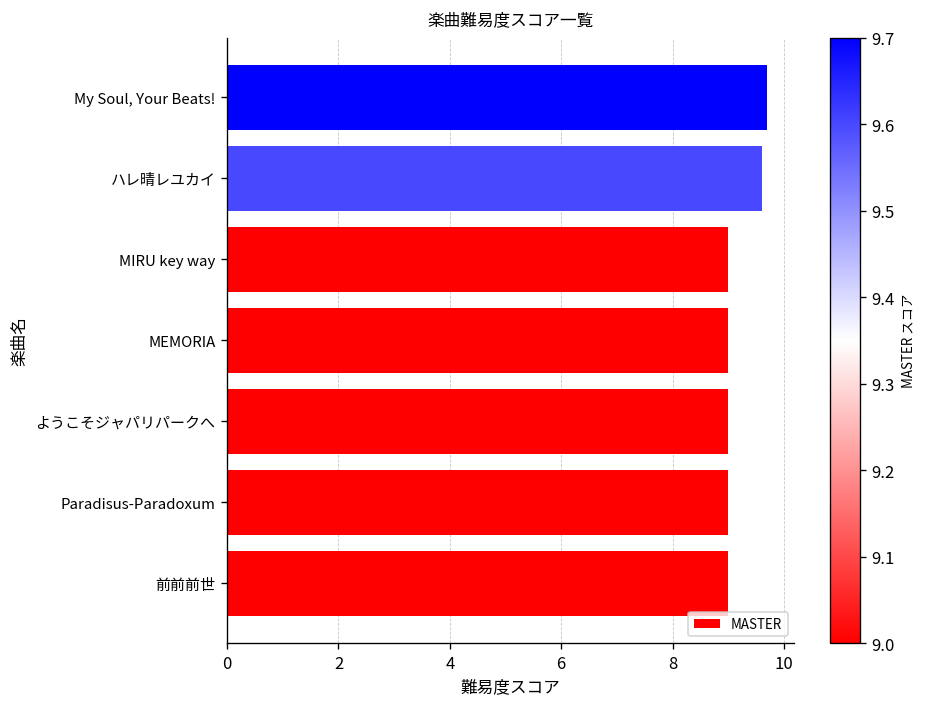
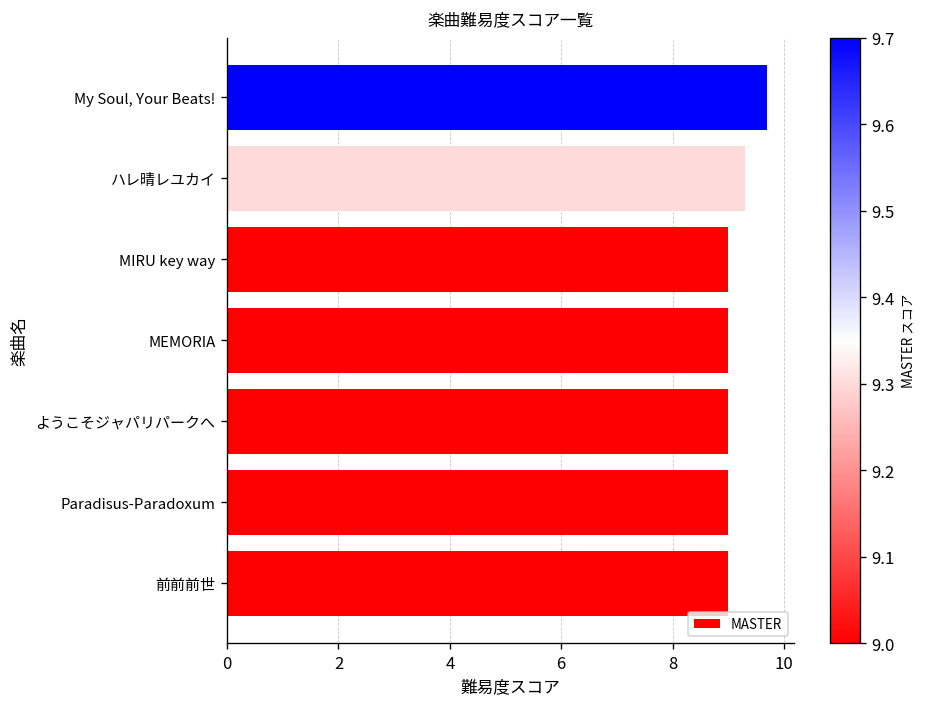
  {
    "My Soul, Your Beats!": 9.7,
-   "ハレ晴レユカイ": 9.6,
+   "ハレ晴レユカイ": 9.3,
    "MIRU key way": 9.0,
    "MEMORIA": 9.0,
    "ようこそジャパリパークへ": 9.0,
    "Paradisus-Paradoxum": 9.0,
    "前前前世": 9.0
  }
